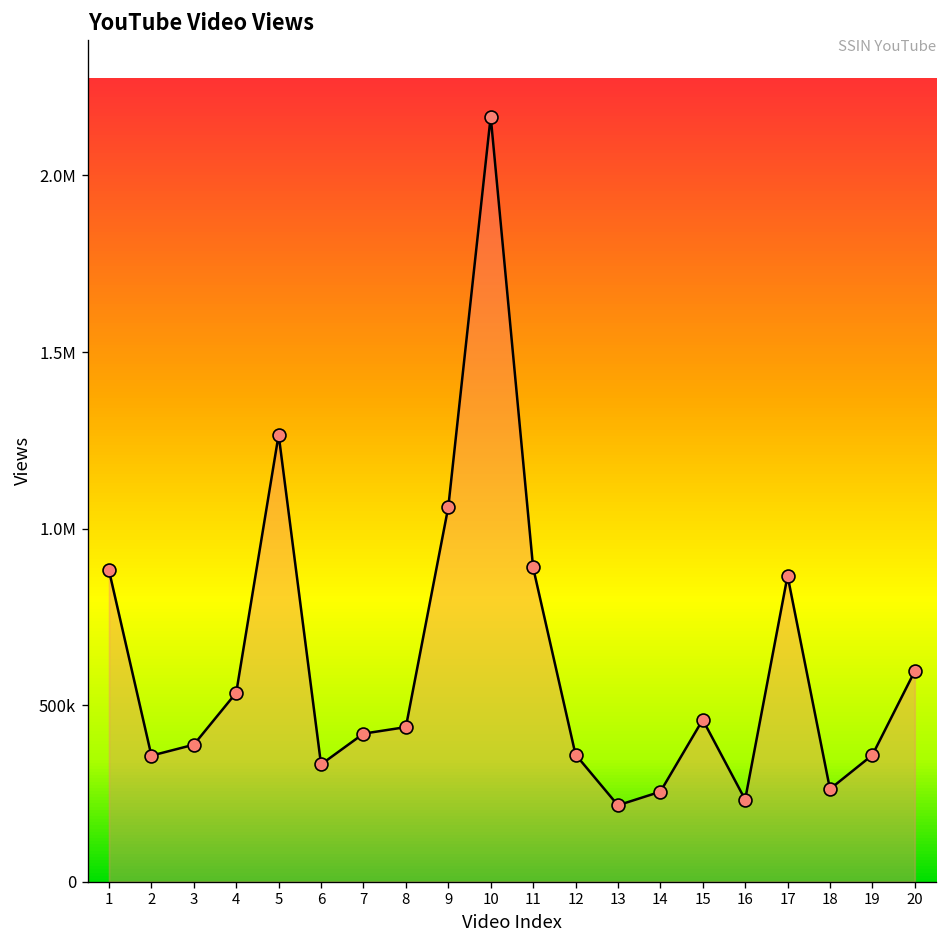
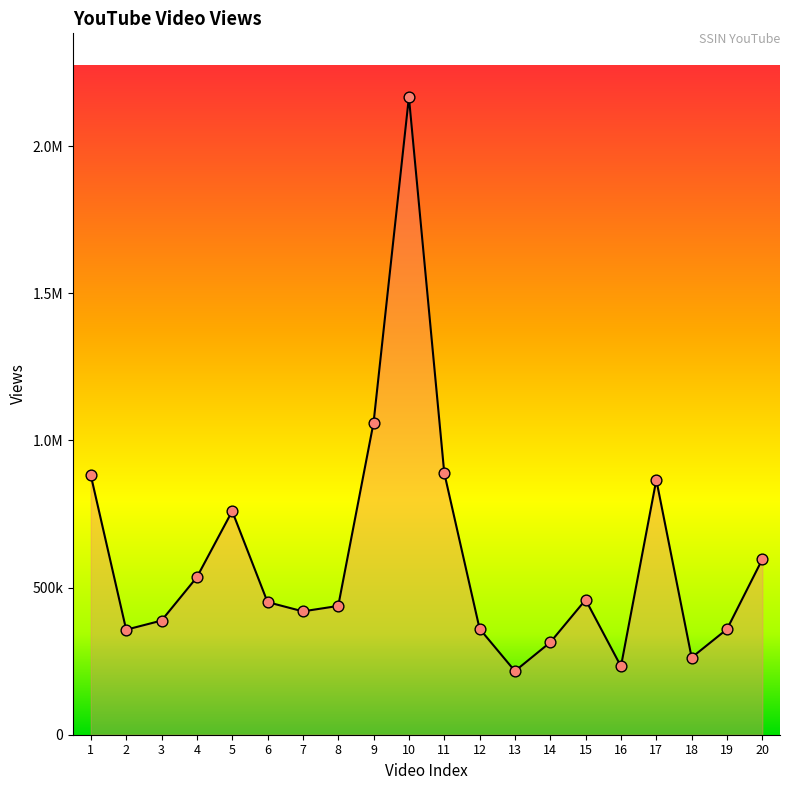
  {
    "1": 880000,
    "2": 360000,
    "3": 390000,
    "4": 540000,
-   "5": 1270000,
-   "6": 330000,
+   "5": 760000,
+   "6": 450000,
    "7": 420000,
    "8": 440000,
    "9": 1060000,
    "10": 2170000,
    "11": 890000,
    "12": 360000,
    "13": 220000,
-   "14": 250000,
+   "14": 310000,
    "15": 460000,
    "16": 230000,
    "17": 870000,
    "18": 260000,
    "19": 360000,
    "20": 600000
  }
